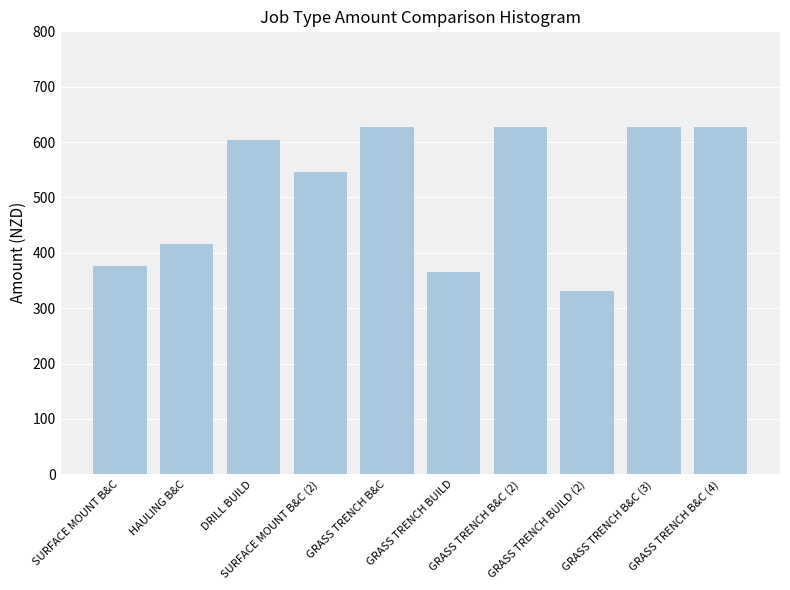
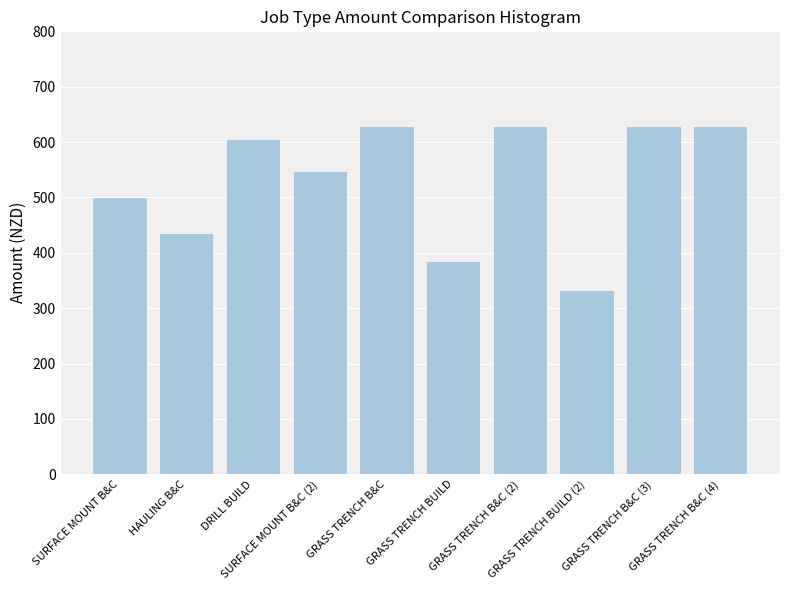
  {
-   "SURFACE MOUNT B&C": 380,
-   "HAULING B&C": 420,
+   "SURFACE MOUNT B&C": 500,
+   "HAULING B&C": 430,
    "DRILL BUILD": 600,
    "SURFACE MOUNT B&C (2)": 550,
    "GRASS TRENCH B&C": 630,
-   "GRASS TRENCH BUILD": 370,
+   "GRASS TRENCH BUILD": 380,
    "GRASS TRENCH B&C (2)": 630,
    "GRASS TRENCH BUILD (2)": 330,
    "GRASS TRENCH B&C (3)": 630,
    "GRASS TRENCH B&C (4)": 630
  }
